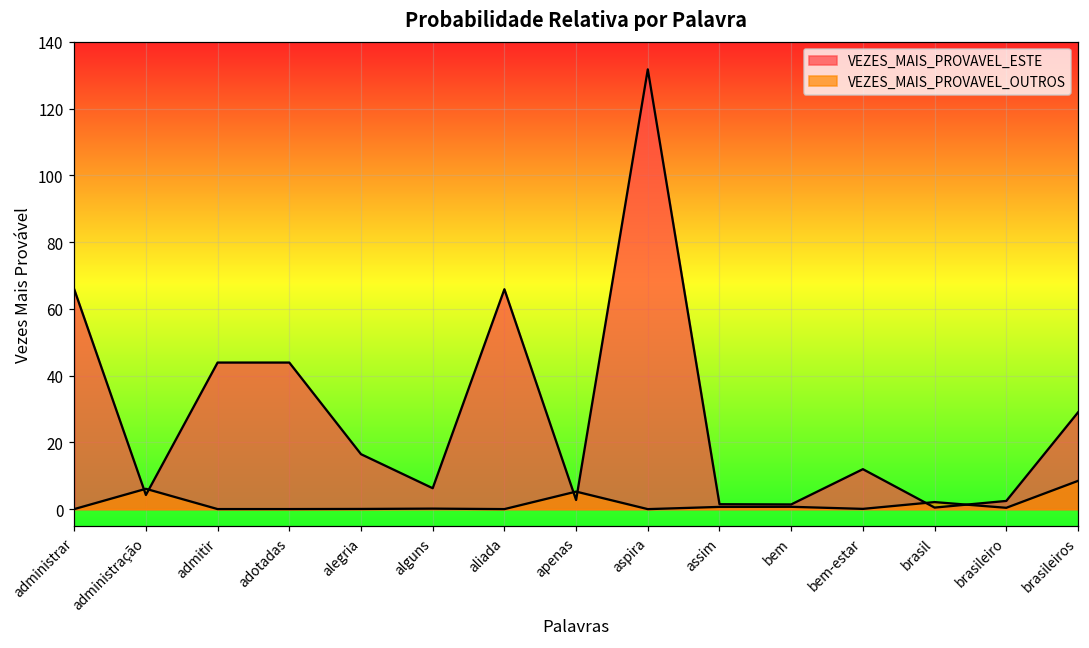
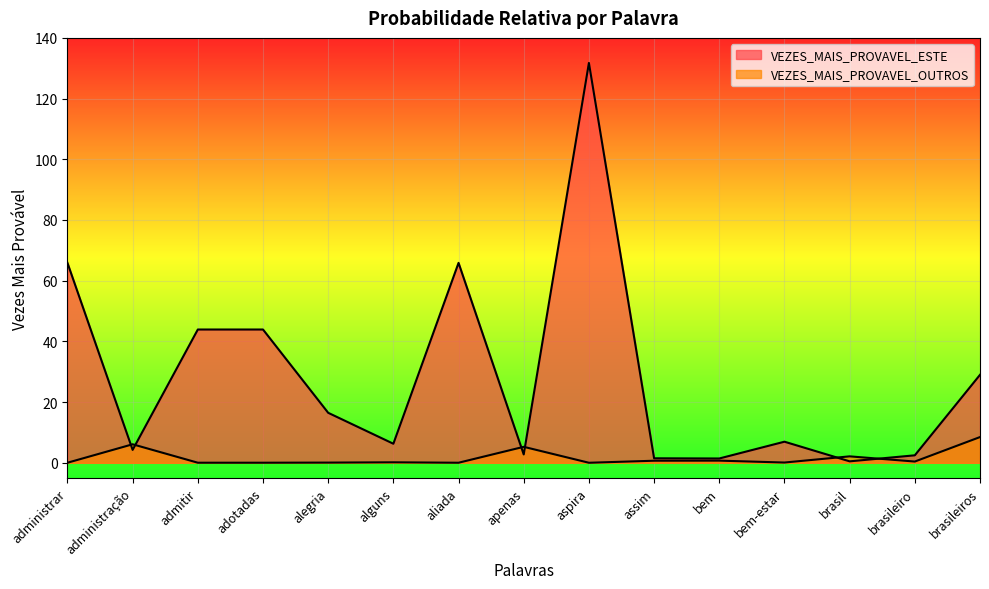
  {
    "VEZES_MAIS_PROVAVEL_ESTE": {
      "administrar": 66,
      "administração": 4,
      "admitir": 44,
      "adotadas": 44,
      "alegria": 16,
      "alguns": 6,
      "aliada": 66,
      "apenas": 3,
      "aspira": 132,
-     "bem-estar": 12,
+     "bem-estar": 7,
      "brasil": 0,
      "brasileiro": 2,
      "brasileiros": 29
    },
    "VEZES_MAIS_PROVAVEL_OUTROS": {
      "administrar": 0,
      "administração": 6,
      "admitir": 0,
      "adotadas": 0,
      "alegria": 0,
      "alguns": 0,
      "aliada": 0,
      "apenas": 5,
      "aspira": 0,
      "bem-estar": 0,
      "brasil": 2,
      "brasileiro": 0,
      "brasileiros": 8
    }
  }
